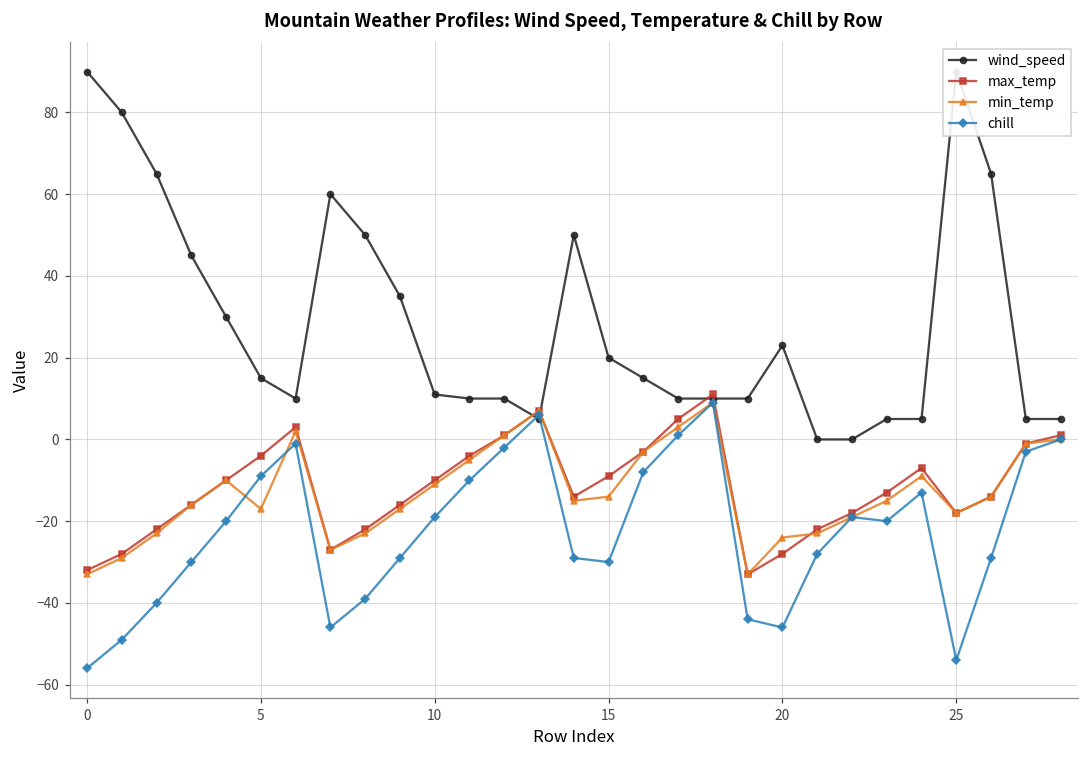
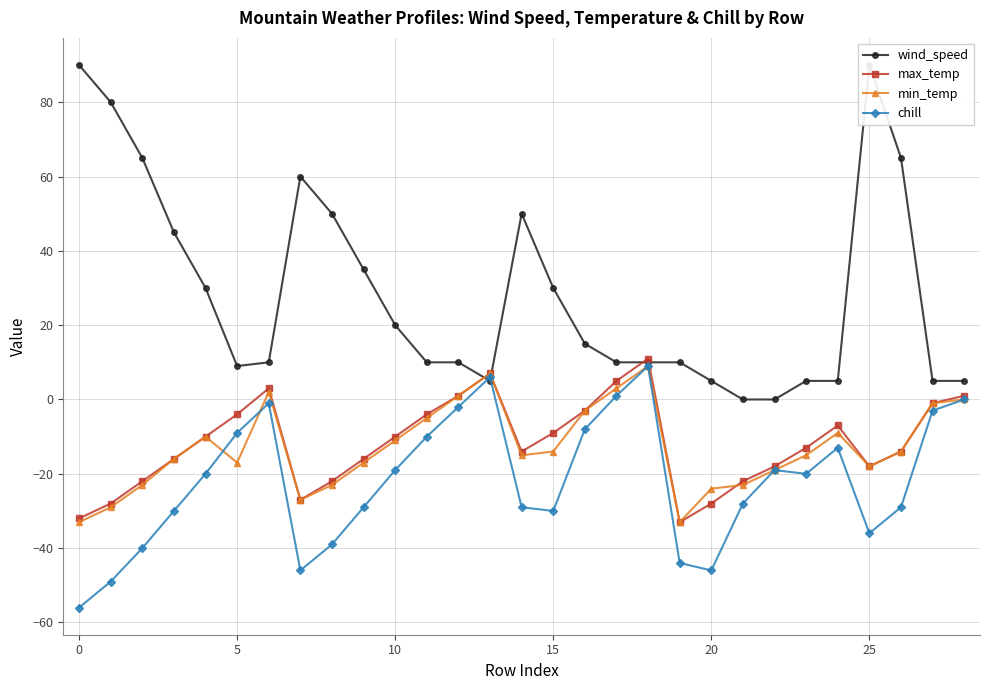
  {
    "wind_speed": {
      "0": 90,
-     "5": 15,
-     "10": 11,
-     "15": 20,
-     "20": 23
+     "5": 9,
+     "10": 20,
+     "15": 30,
+     "20": 5
    },
    "max_temp": {
      "0": -32,
      "5": -4,
      "10": -10,
      "15": -9,
      "20": -28
    },
    "min_temp": {
      "0": -33,
      "5": -17,
      "10": -11,
      "15": -14,
      "20": -24
    },
    "chill": {
      "0": -56,
      "5": -9,
      "10": -19,
      "15": -30,
      "20": -46,
-     "25": -54
+     "25": -36
    }
  }
